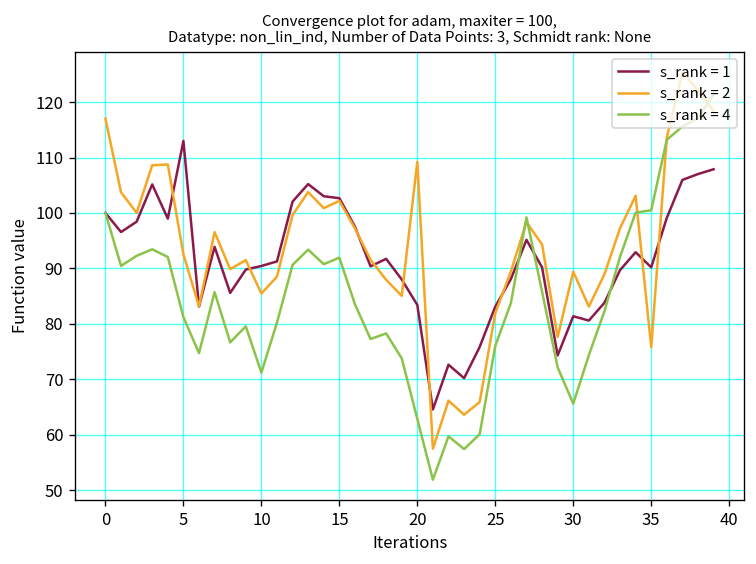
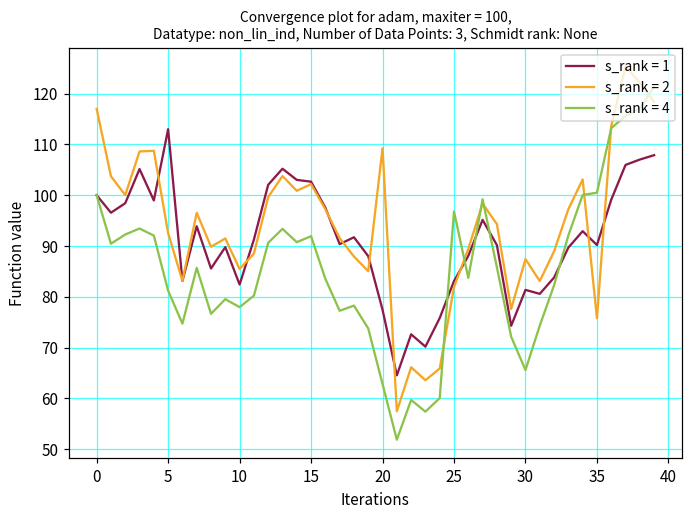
  {
    "s_rank = 1": {
      "5": 113,
-     "10": 90,
-     "20": 83,
+     "10": 82,
+     "20": 77,
      "25": 83,
      "30": 81,
      "35": 90
    },
    "s_rank = 2": {
      "0": 117,
      "5": 93,
      "10": 85,
      "20": 109,
      "25": 82,
-     "30": 89,
+     "30": 87,
      "35": 76
    },
    "s_rank = 4": {
      "5": 81,
-     "10": 71,
+     "10": 78,
      "15": 92,
      "20": 63,
-     "25": 76,
+     "25": 97,
      "30": 66,
      "35": 100
    }
  }
